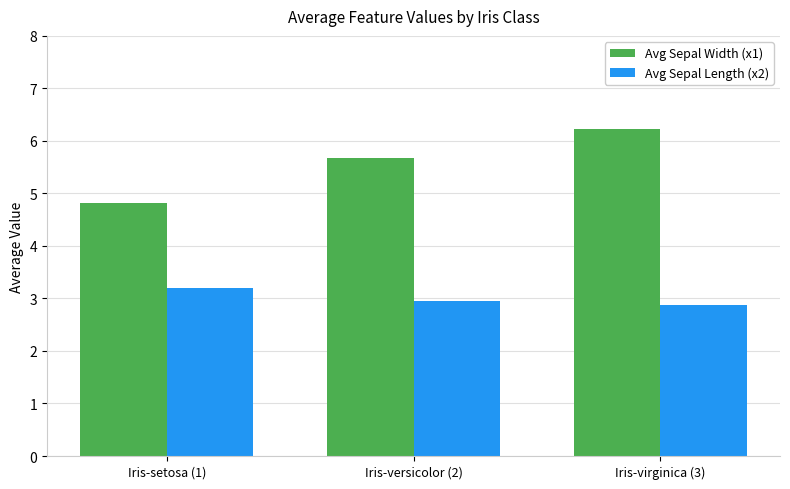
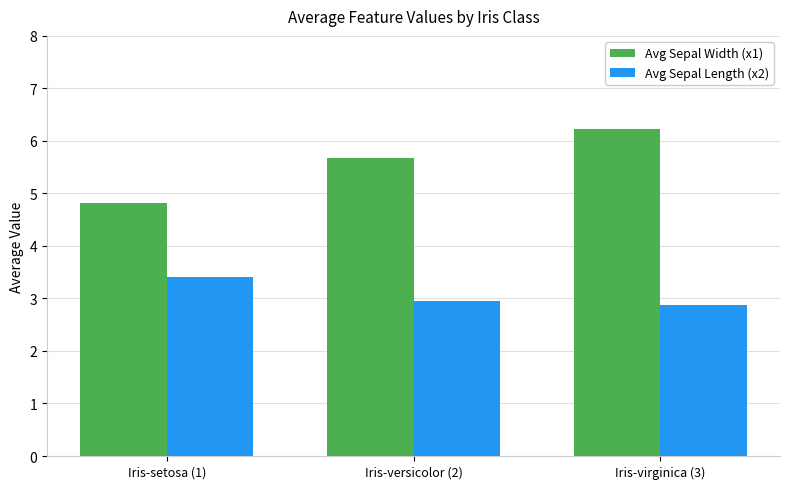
  {
    "Avg Sepal Width (x1)": {
      "Iris-setosa (1)": 4.8,
      "Iris-versicolor (2)": 5.7,
      "Iris-virginica (3)": 6.2
    },
    "Avg Sepal Length (x2)": {
-     "Iris-setosa (1)": 3.2,
+     "Iris-setosa (1)": 3.4,
      "Iris-versicolor (2)": 3.0,
      "Iris-virginica (3)": 2.9
    }
  }
